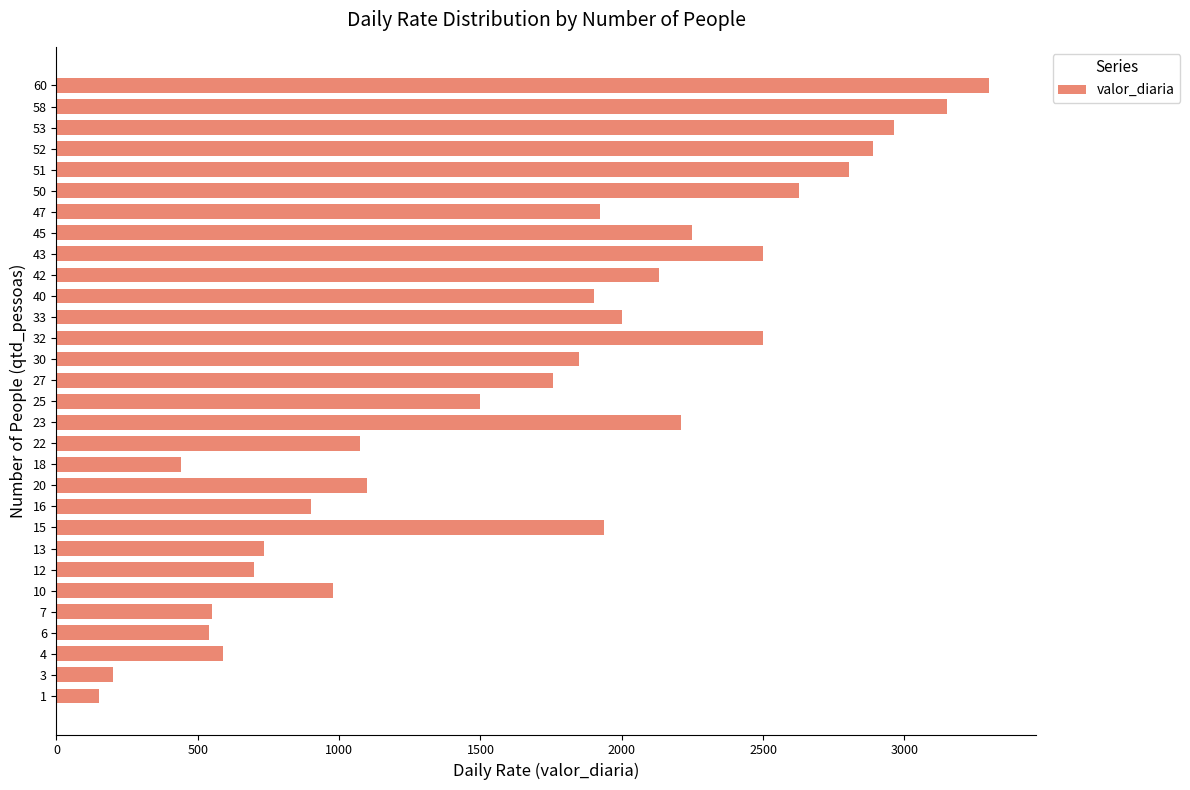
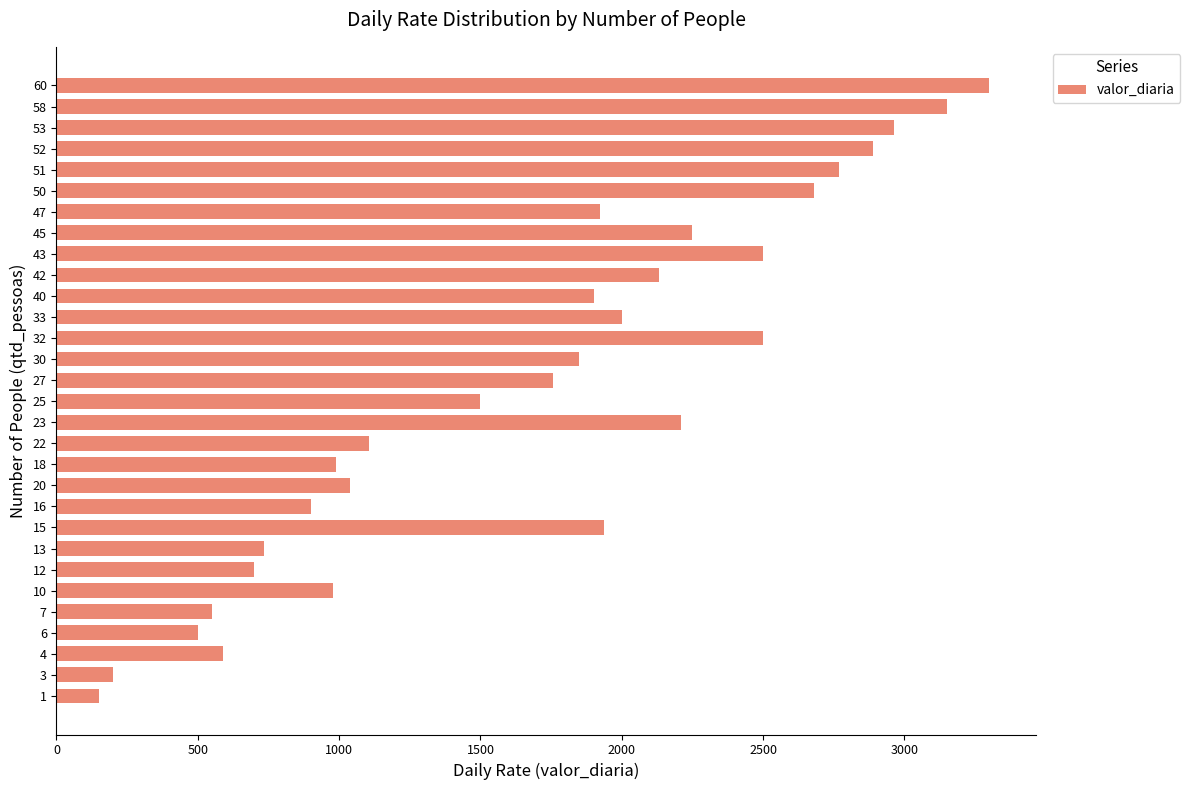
  {
    "60": 3300,
    "58": 3150,
    "53": 2960,
    "52": 2890,
-   "51": 2800,
-   "50": 2630,
+   "51": 2770,
+   "50": 2680,
    "47": 1920,
    "45": 2250,
    "43": 2500,
    "42": 2130,
    "40": 1900,
    "33": 2000,
    "32": 2500,
    "30": 1850,
    "27": 1760,
    "25": 1500,
    "23": 2210,
-   "22": 1080,
-   "18": 440,
-   "20": 1100,
+   "22": 1110,
+   "18": 990,
+   "20": 1040,
    "16": 900,
    "15": 1940,
    "13": 740,
    "12": 700,
    "10": 980,
    "7": 550,
-   "6": 540,
+   "6": 500,
    "4": 590,
    "3": 200,
    "1": 150
  }
